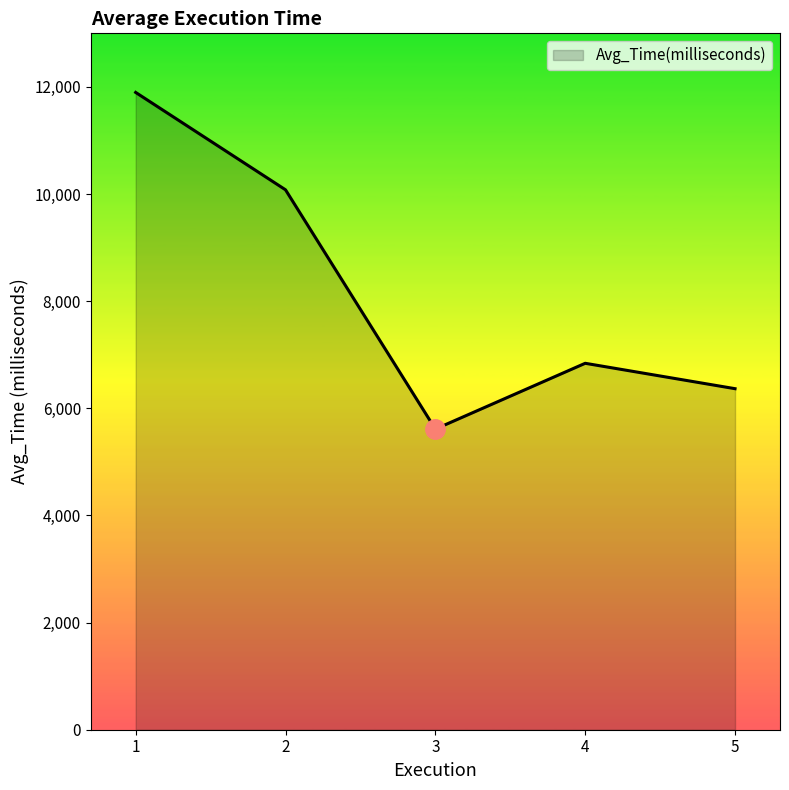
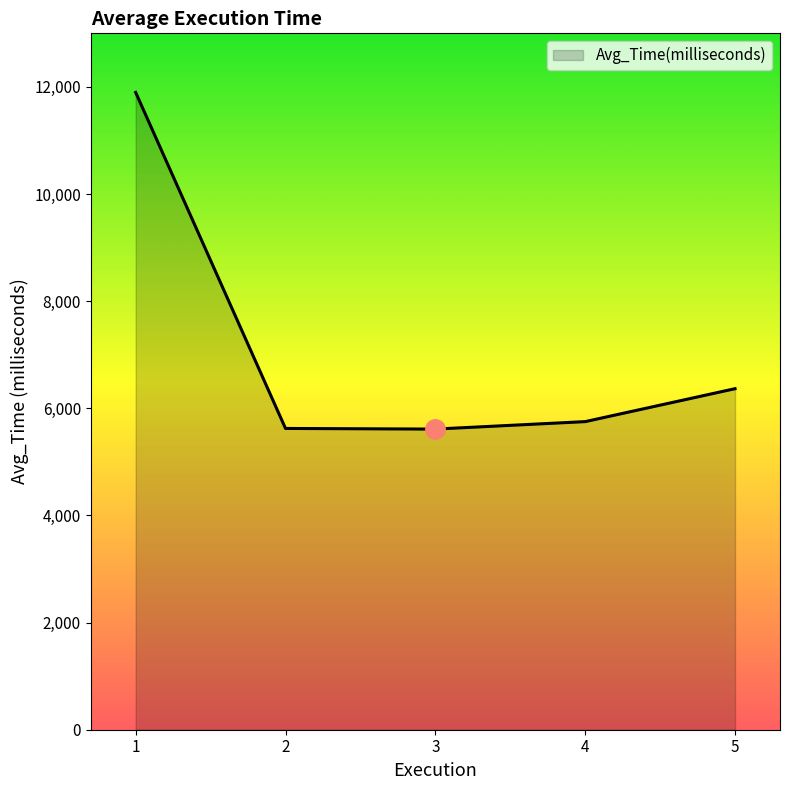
  {
    "Avg_Time(milliseconds)": {
      "1": "11,900",
-     "2": "10,100",
-     "4": "6,800",
+     "2": "5,600",
+     "4": "5,800",
      "5": "6,400"
    }
  }
